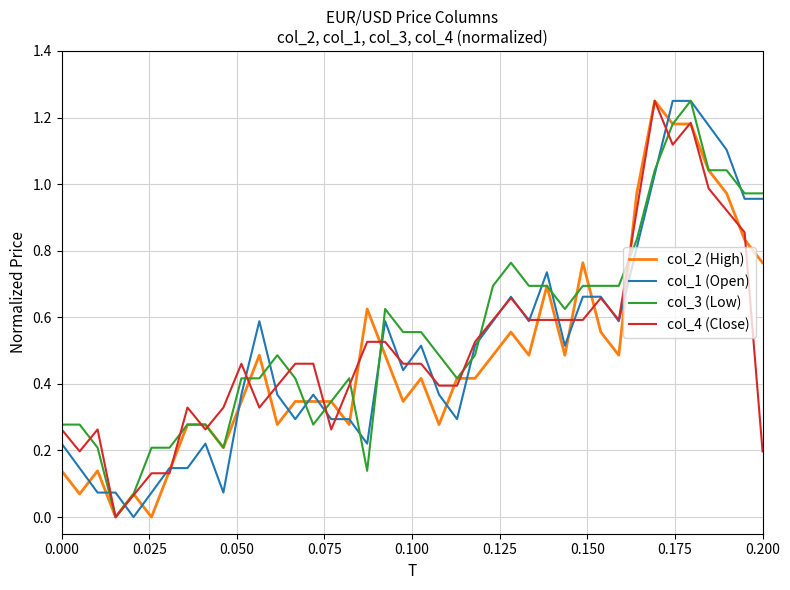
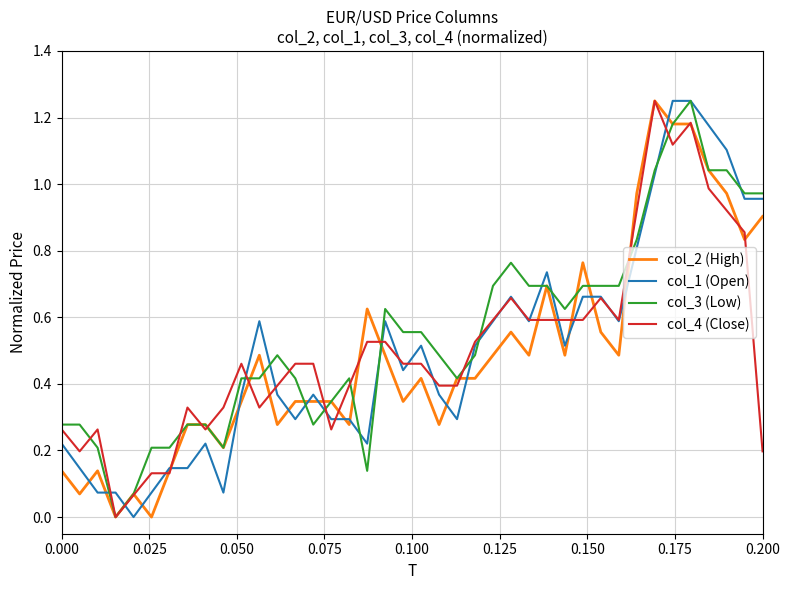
  {
    "col_2 (High)": {
      "0.000": 0.14,
-     "0.200": 0.76
+     "0.200": 0.90
    },
    "col_1 (Open)": {
      "0.000": 0.22,
      "0.200": 0.96
    },
    "col_3 (Low)": {
      "0.000": 0.28,
      "0.200": 0.97
    },
    "col_4 (Close)": {
      "0.000": 0.26,
      "0.200": 0.20
    }
  }
